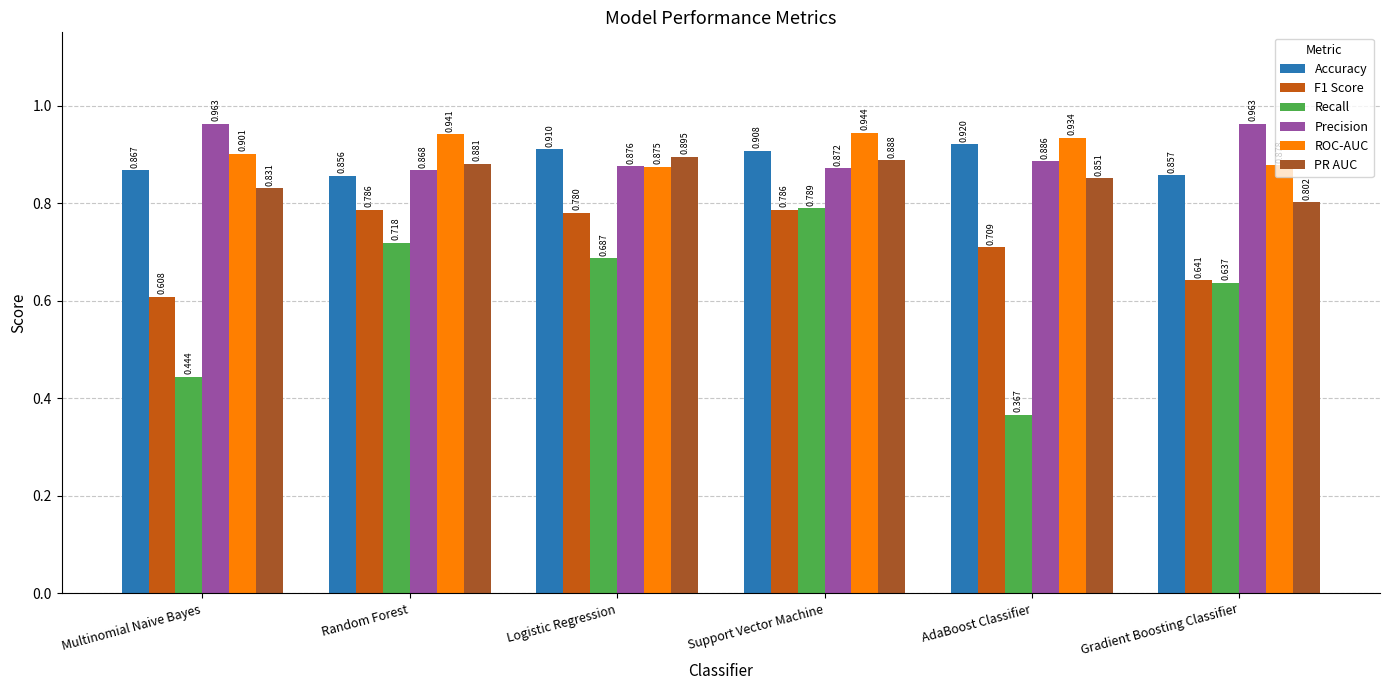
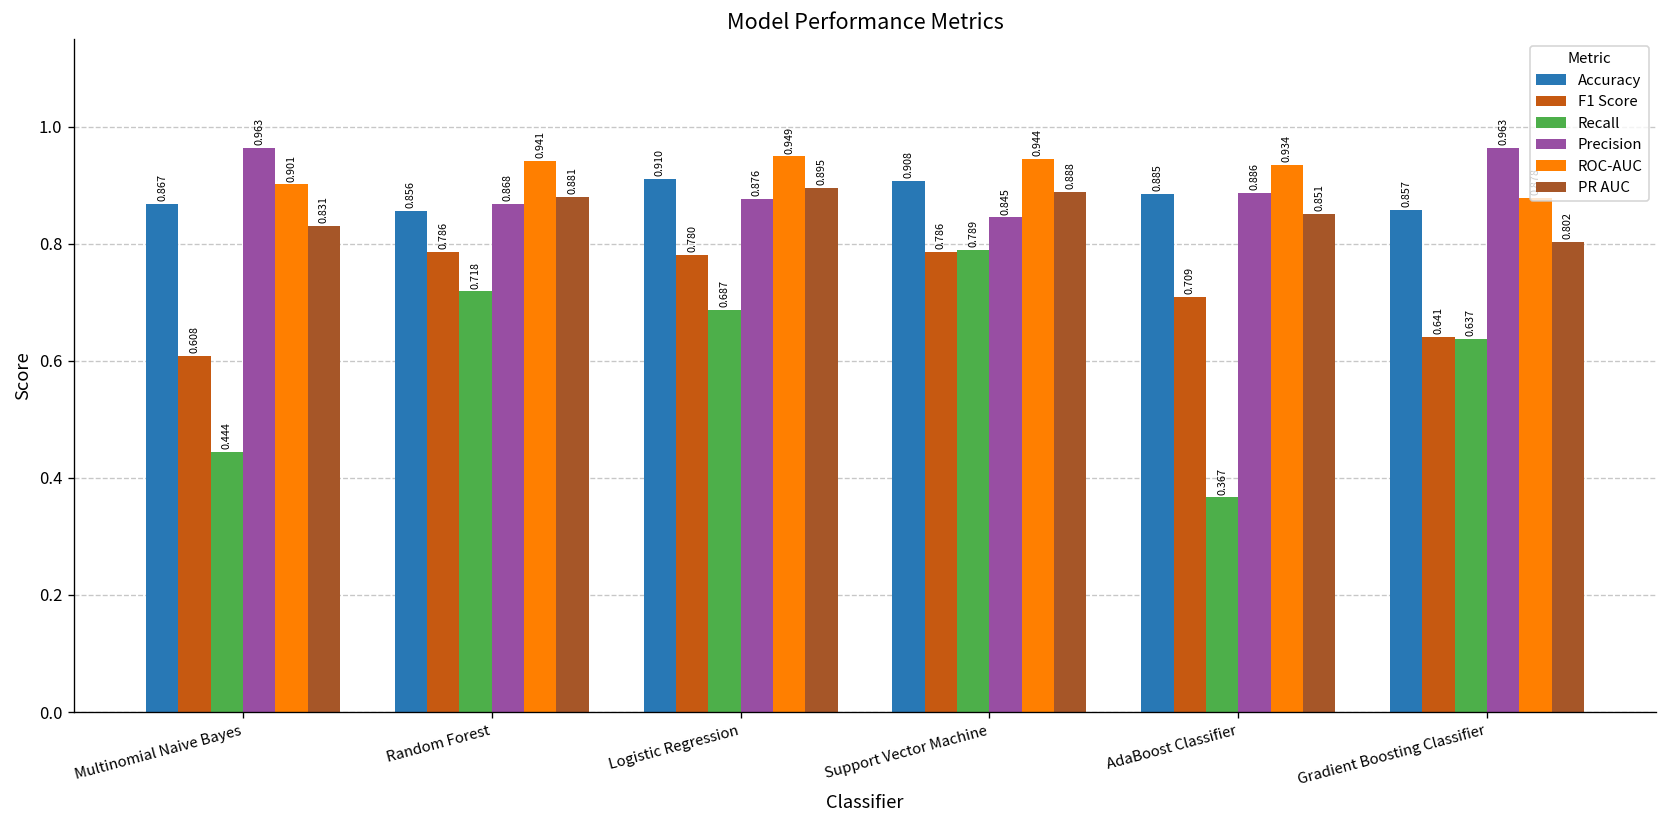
  {
    "Accuracy": {
      "Multinomial Naive Bayes": 0.867,
      "Random Forest": 0.856,
      "Logistic Regression": 0.910,
      "Support Vector Machine": 0.908,
-     "AdaBoost Classifier": 0.920,
+     "AdaBoost Classifier": 0.885,
      "Gradient Boosting Classifier": 0.857
    },
    "Recall": {
      "Multinomial Naive Bayes": 0.444,
      "Random Forest": 0.718,
      "Logistic Regression": 0.687,
      "Support Vector Machine": 0.789,
      "AdaBoost Classifier": 0.367,
      "Gradient Boosting Classifier": 0.637
    },
    "Precision": {
      "Multinomial Naive Bayes": 0.963,
      "Random Forest": 0.868,
      "Logistic Regression": 0.876,
-     "Support Vector Machine": 0.872,
+     "Support Vector Machine": 0.845,
      "AdaBoost Classifier": 0.886,
      "Gradient Boosting Classifier": 0.963
    },
    "ROC-AUC": {
      "Multinomial Naive Bayes": 0.901,
      "Random Forest": 0.941,
-     "Logistic Regression": 0.875,
+     "Logistic Regression": 0.949,
      "Support Vector Machine": 0.944,
      "AdaBoost Classifier": 0.934
    }
  }
